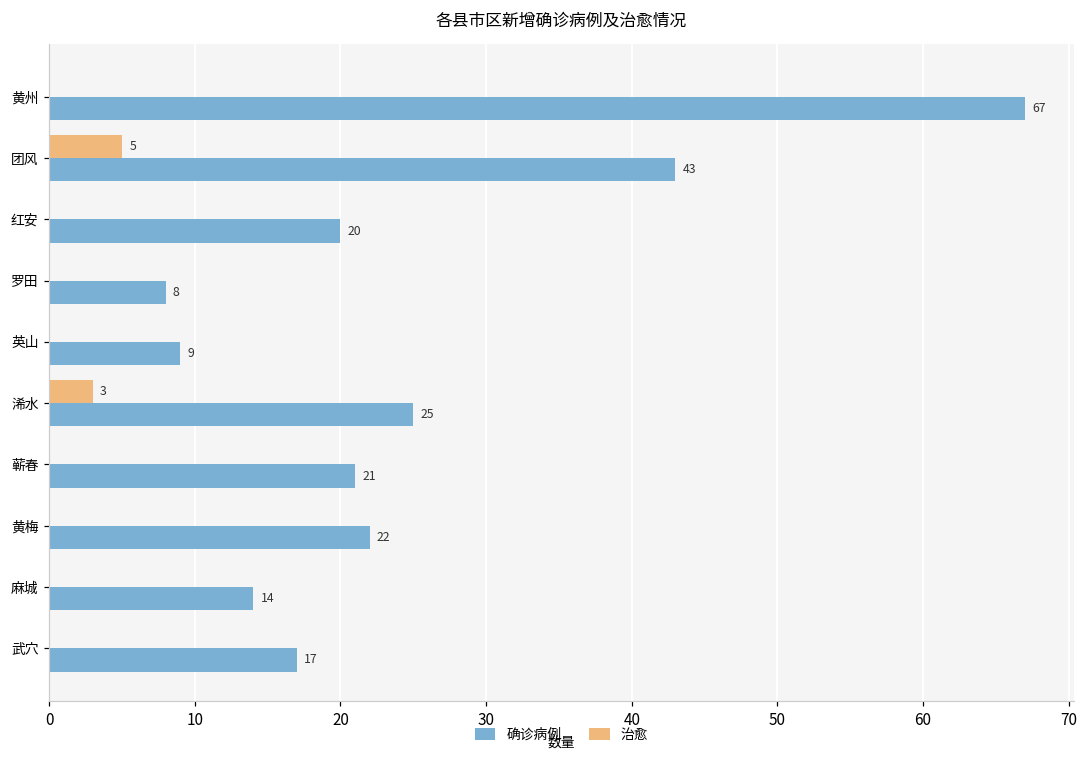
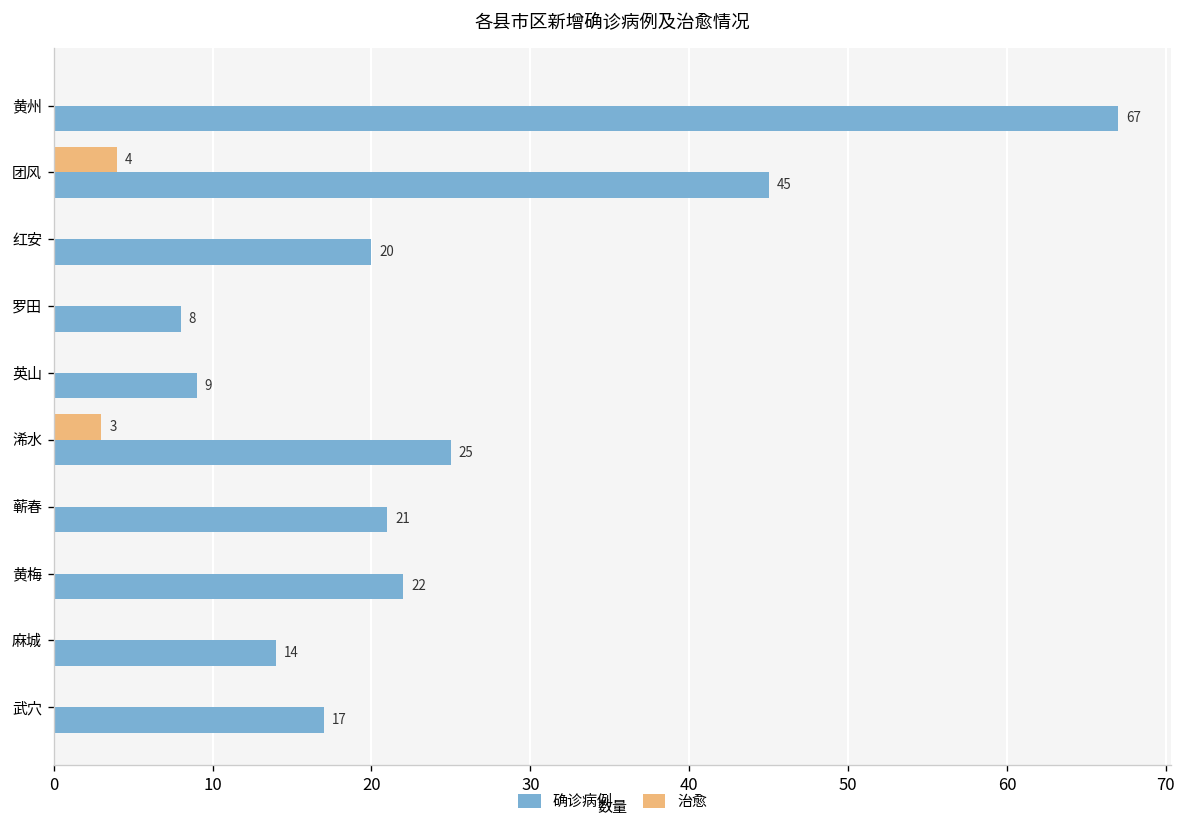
  {
    "确诊病例": {
      "黄州": 67,
-     "团风": 43,
+     "团风": 45,
      "红安": 20,
      "罗田": 8,
      "英山": 9,
      "浠水": 25,
      "蕲春": 21,
      "黄梅": 22,
      "麻城": 14,
      "武穴": 17
    },
    "治愈": {
-     "团风": 5,
+     "团风": 4,
      "浠水": 3
    }
  }
